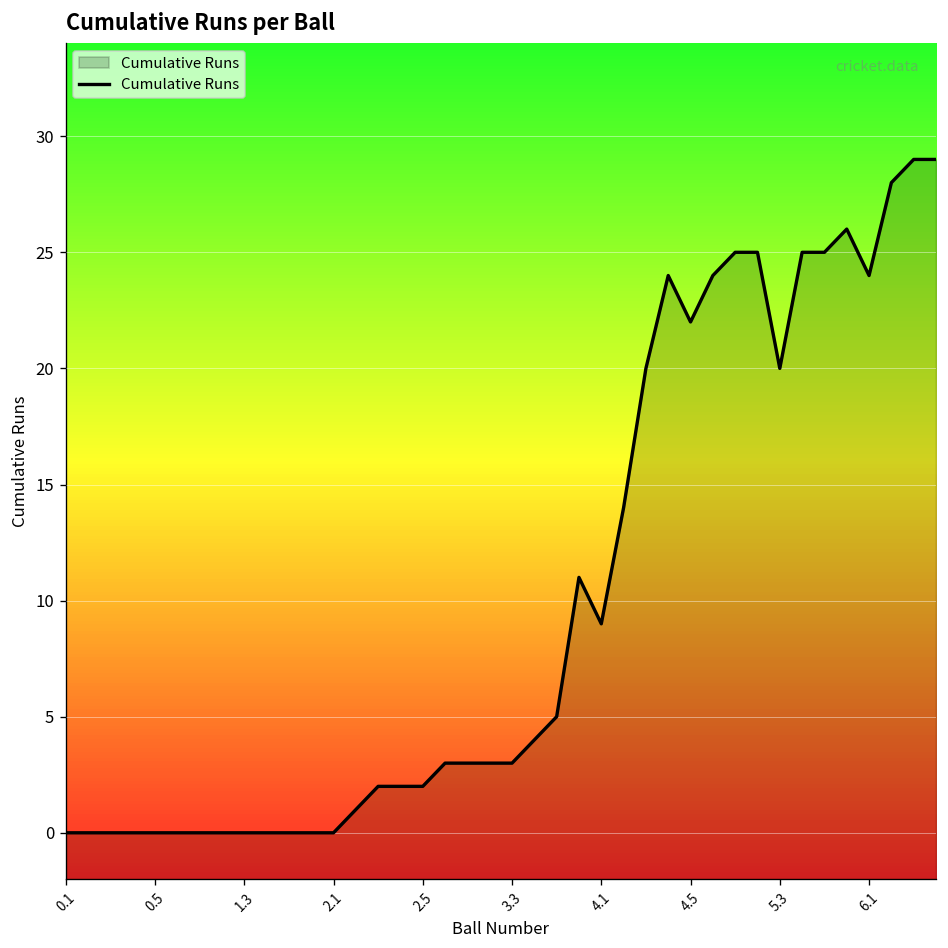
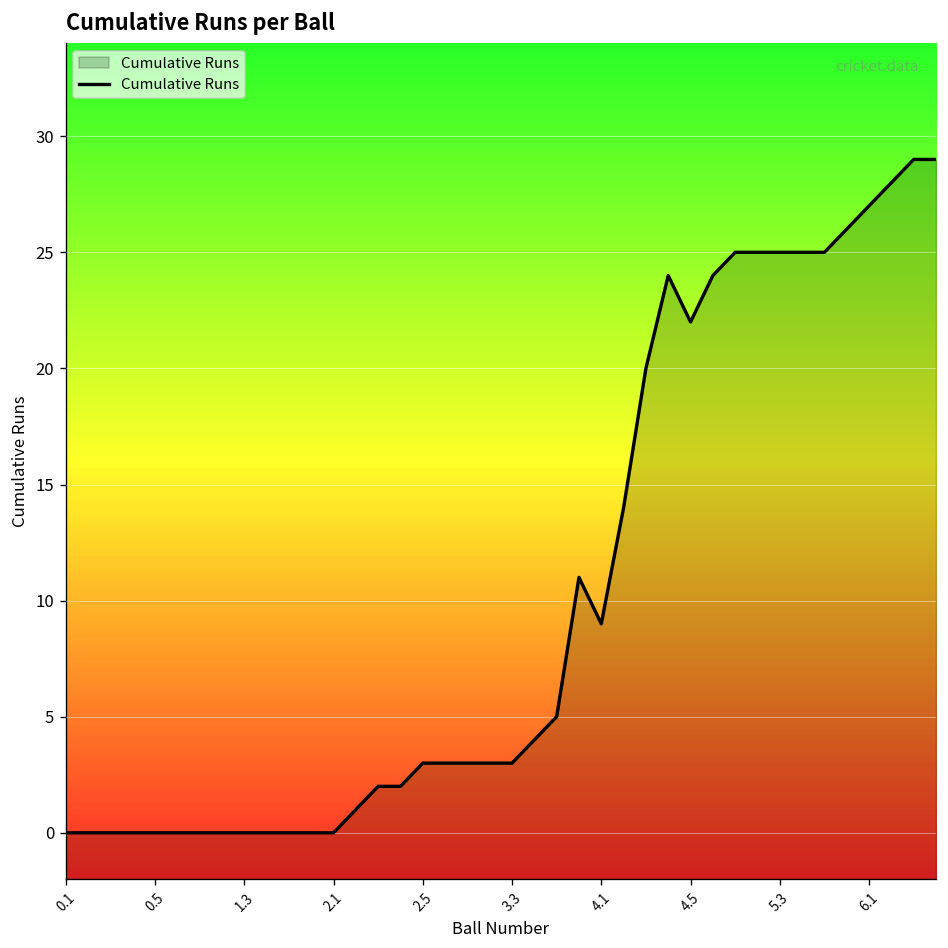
  {
    "0.1": 0,
    "0.5": 0,
    "1.3": 0,
    "2.1": 0,
-   "2.5": 2,
+   "2.5": 3,
    "3.3": 3,
    "4.1": 9,
    "4.5": 22,
-   "5.3": 20,
-   "6.1": 24
+   "5.3": 25,
+   "6.1": 27
  }
